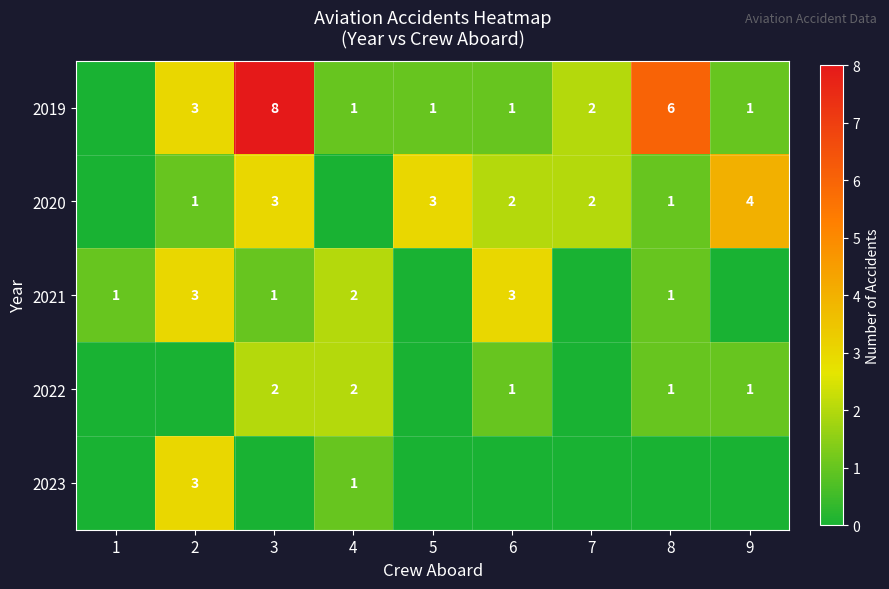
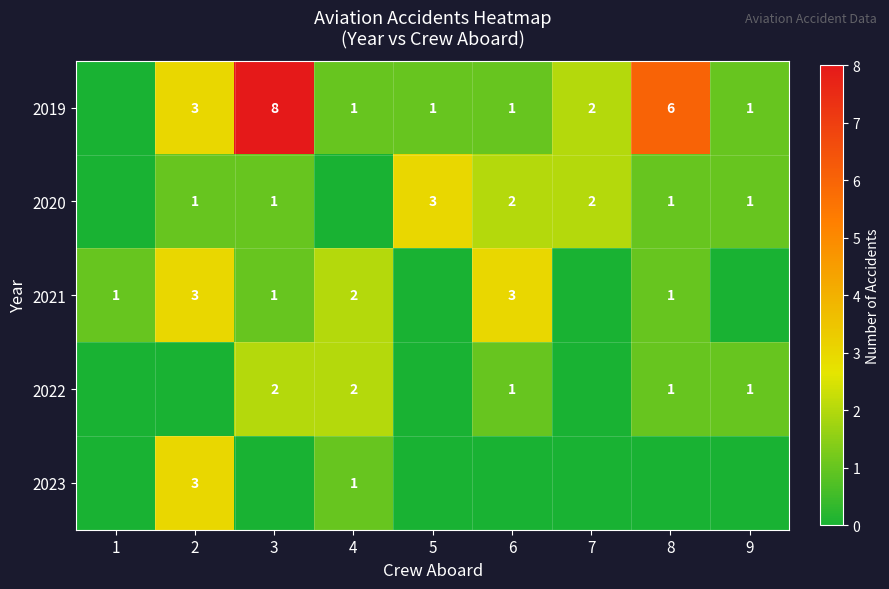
  {
    "2019": {
      "2": 3,
      "3": 8,
      "4": 1,
      "5": 1,
      "6": 1,
      "7": 2,
      "8": 6,
      "9": 1
    },
    "2020": {
      "2": 1,
-     "3": 3,
+     "3": 1,
      "5": 3,
      "6": 2,
      "7": 2,
      "8": 1,
-     "9": 4
+     "9": 1
    },
    "2021": {
      "1": 1,
      "2": 3,
      "3": 1,
      "4": 2,
      "6": 3,
      "8": 1
    },
    "2022": {
      "3": 2,
      "4": 2,
      "6": 1,
      "8": 1,
      "9": 1
    },
    "2023": {
      "2": 3,
      "4": 1
    }
  }
